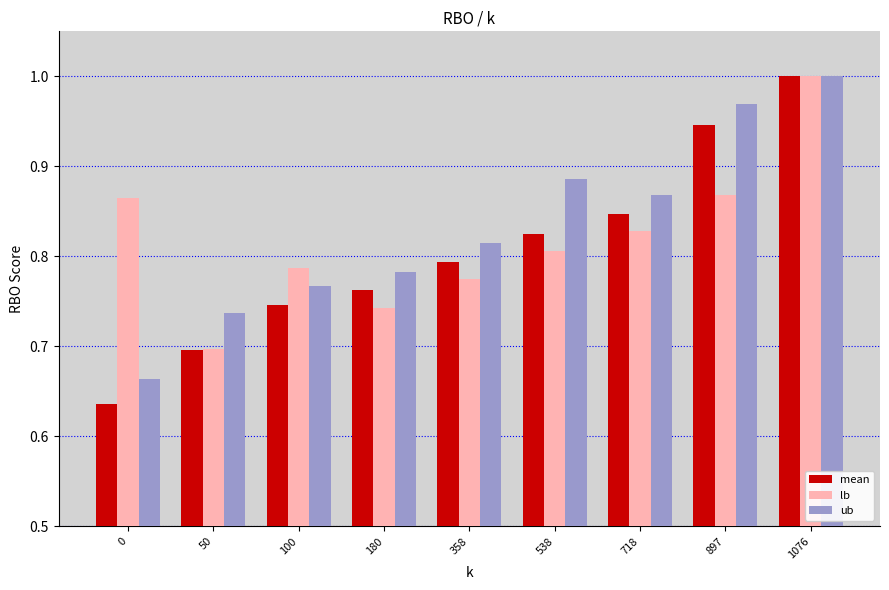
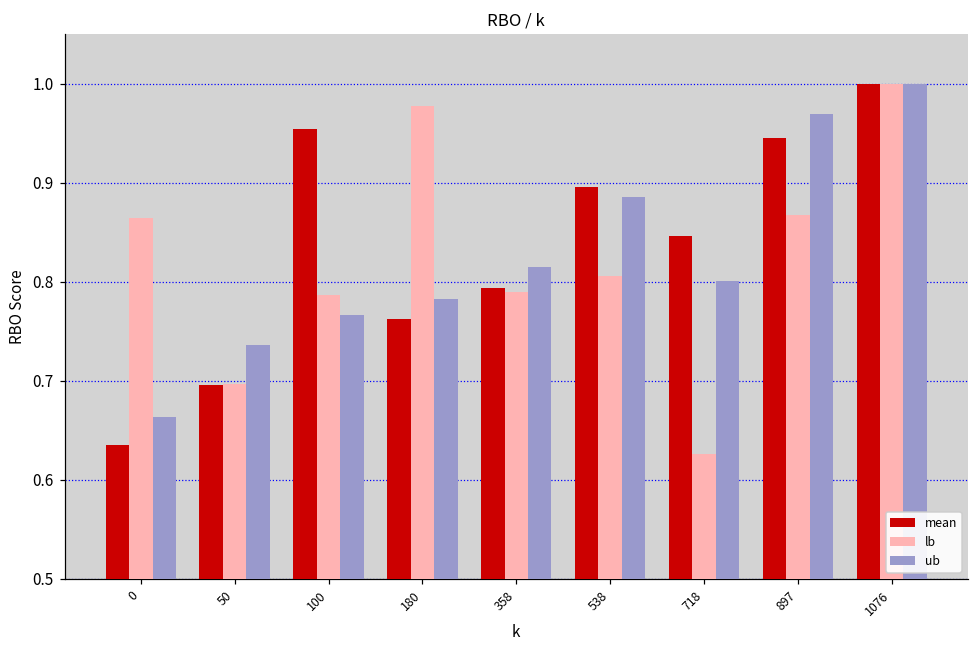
  {
    "mean": {
      "0": 0.64,
      "50": 0.70,
-     "100": 0.75,
+     "100": 0.95,
      "180": 0.76,
      "358": 0.79,
-     "538": 0.82,
+     "538": 0.90,
      "718": 0.85,
      "897": 0.95,
      "1076": 1.00
    },
    "lb": {
      "0": 0.86,
      "50": 0.70,
      "100": 0.79,
-     "180": 0.74,
-     "358": 0.77,
+     "180": 0.98,
+     "358": 0.79,
      "538": 0.81,
-     "718": 0.83,
+     "718": 0.63,
      "897": 0.87,
      "1076": 1.00
    },
    "ub": {
      "0": 0.66,
      "50": 0.74,
      "100": 0.77,
      "180": 0.78,
      "358": 0.81,
      "538": 0.89,
-     "718": 0.87,
+     "718": 0.80,
      "897": 0.97,
      "1076": 1.00
    }
  }
